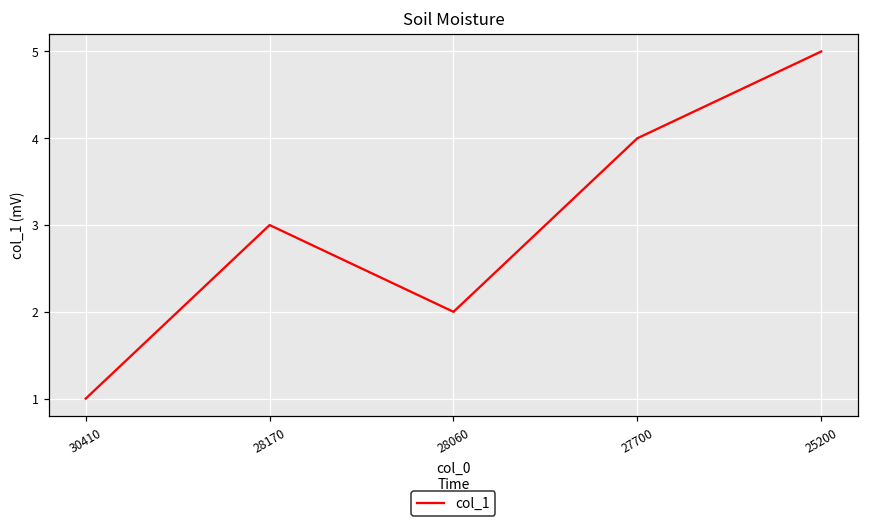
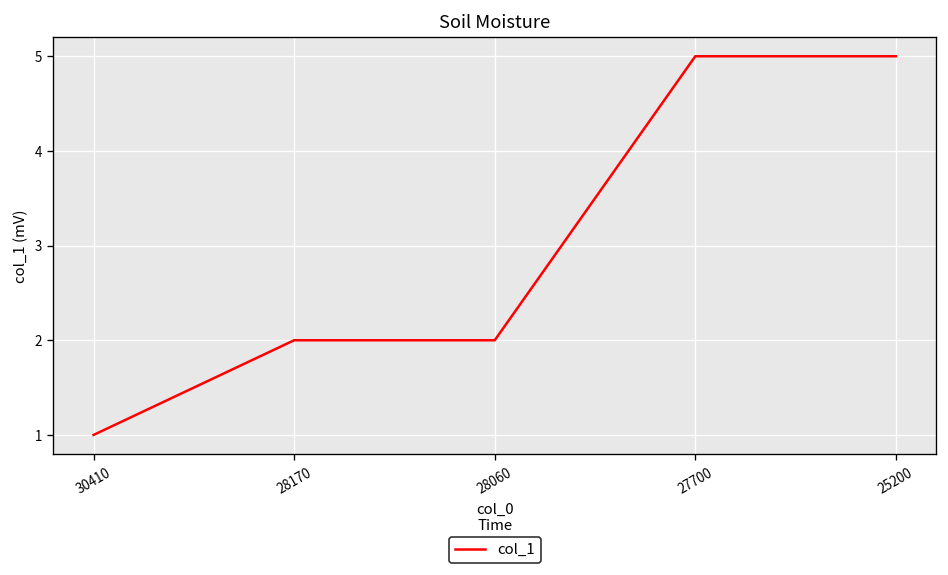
  {
    "30410": 1,
-   "28170": 3,
+   "28170": 2,
    "28060": 2,
-   "27700": 4,
+   "27700": 5,
    "25200": 5
  }
